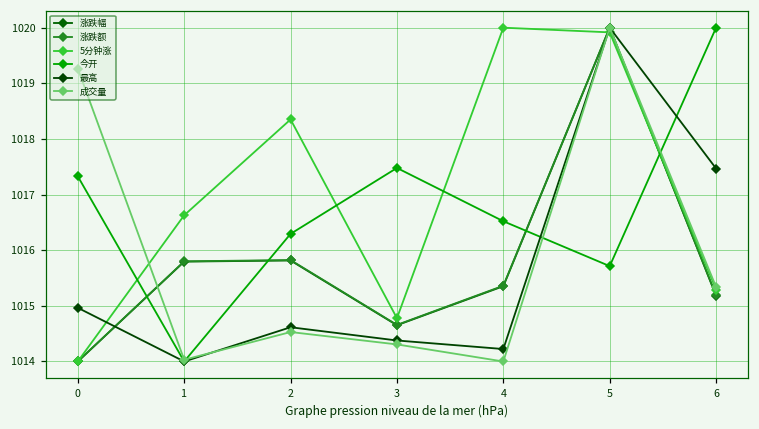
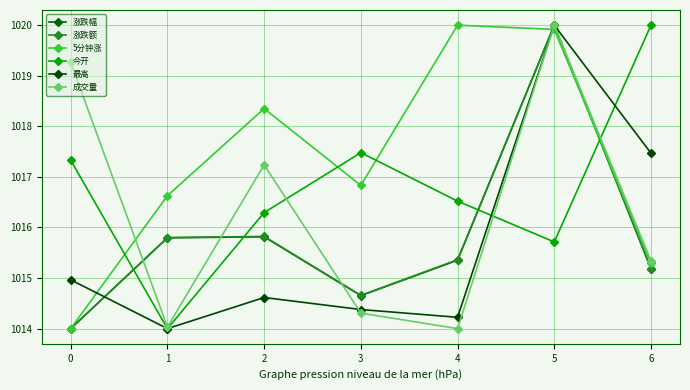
  {
    "5分钟涨": {
      "1": 1016.6,
      "2": 1018.4,
-     "3": 1014.8,
+     "3": 1016.8,
      "4": 1020.0,
      "5": 1019.9
    },
    "成交量": {
-     "2": 1014.5,
+     "2": 1017.2,
      "3": 1014.3,
      "4": 1014.0
    }
  }
